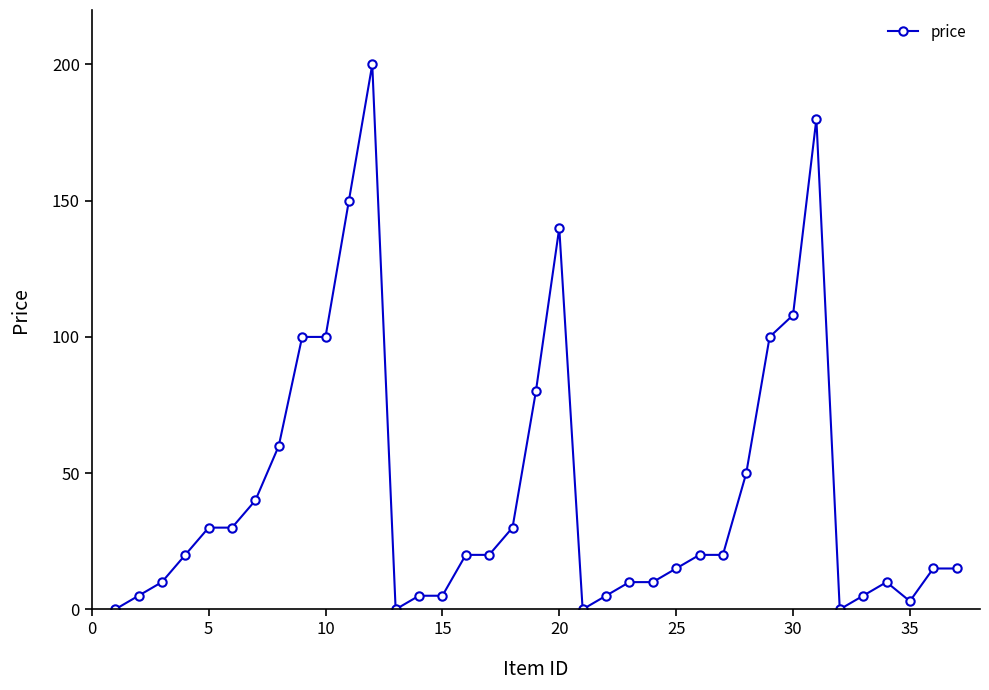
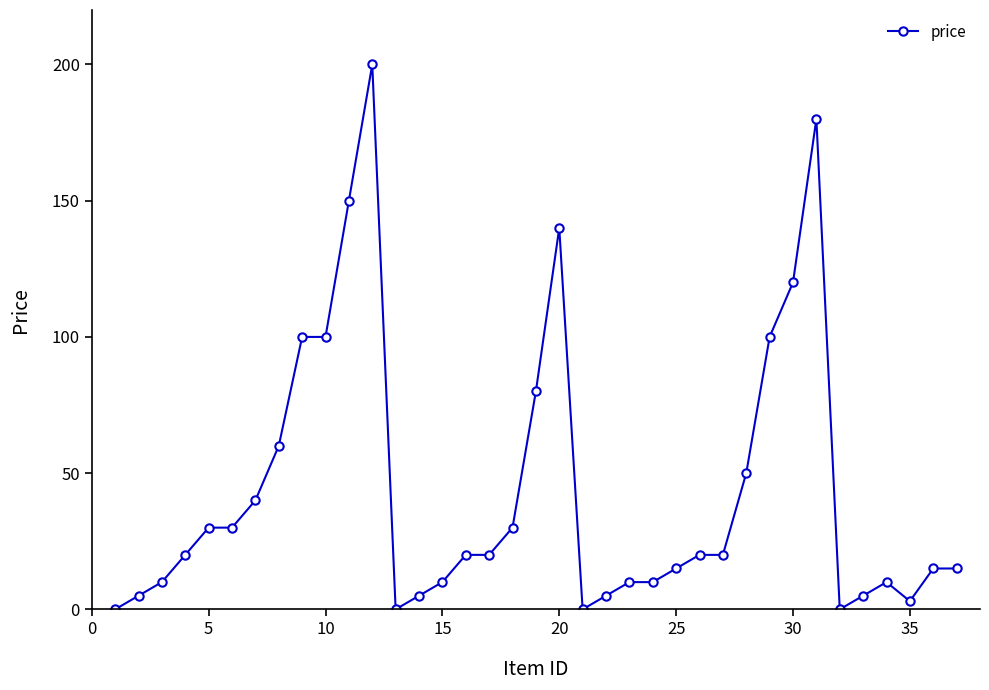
  {
    "5": 30,
    "10": 100,
-   "15": 5,
+   "15": 10,
    "20": 140,
    "25": 15,
-   "30": 108,
+   "30": 120,
    "35": 3
  }
